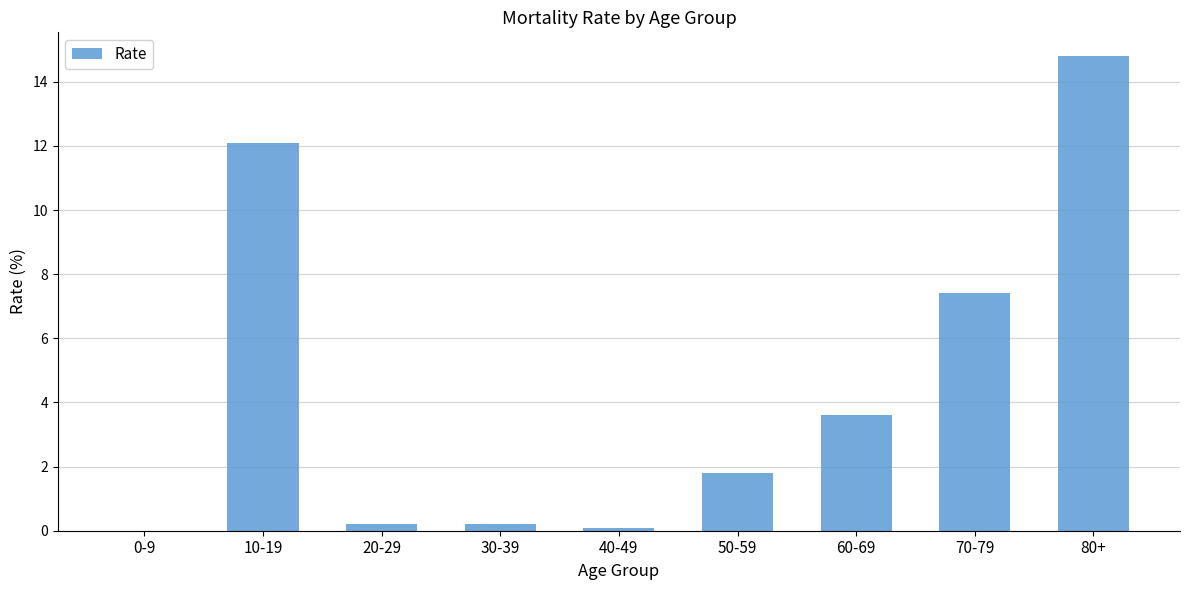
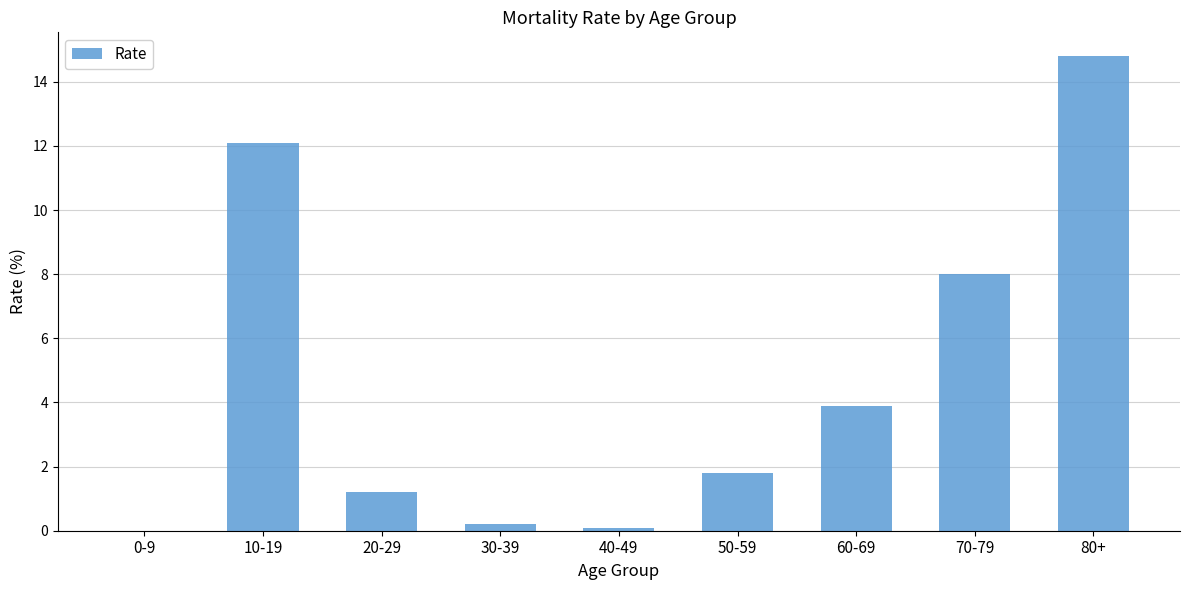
  {
    "0-9": 0.0,
    "10-19": 12.1,
-   "20-29": 0.2,
+   "20-29": 1.2,
    "30-39": 0.2,
    "40-49": 0.1,
    "50-59": 1.8,
-   "60-69": 3.6,
-   "70-79": 7.4,
+   "60-69": 3.9,
+   "70-79": 8.0,
    "80+": 14.8
  }
